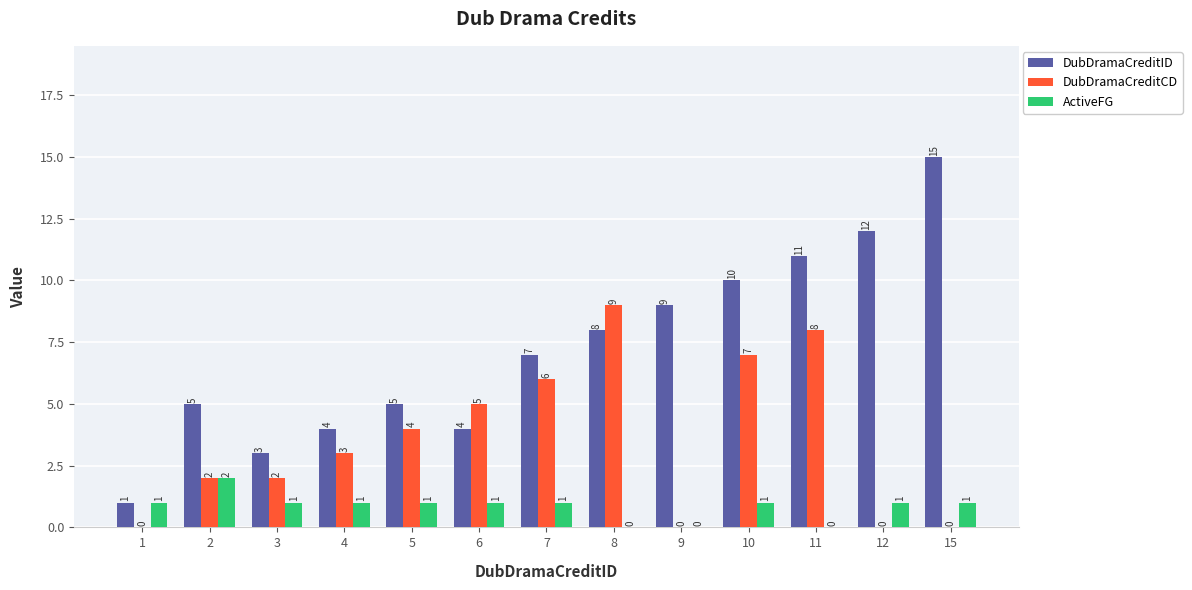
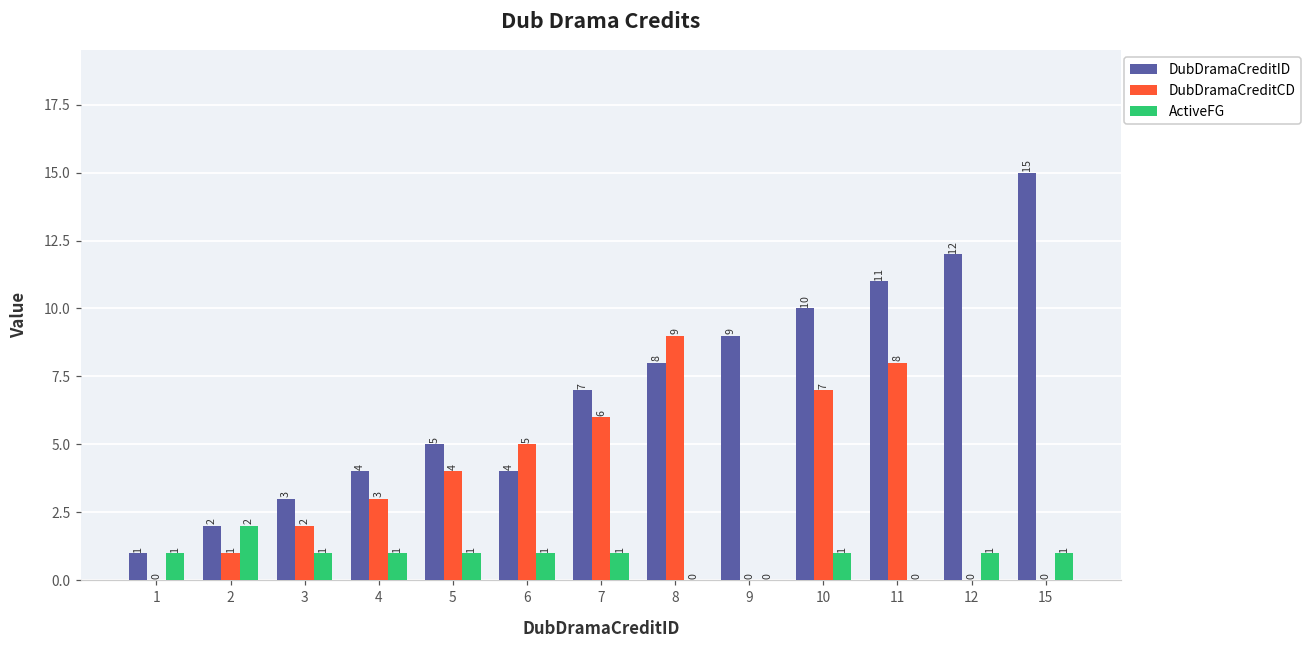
  {
    "DubDramaCreditID": {
      "1": 1,
-     "2": 5,
+     "2": 2,
      "3": 3,
      "4": 4,
      "5": 5,
      "6": 4,
      "7": 7,
      "8": 8,
      "9": 9,
      "10": 10,
      "11": 11,
      "12": 12,
      "15": 15
    },
    "DubDramaCreditCD": {
      "1": 0,
-     "2": 2,
+     "2": 1,
      "3": 2,
      "4": 3,
      "5": 4,
      "6": 5,
      "7": 6,
      "8": 9,
      "9": 0,
      "10": 7,
      "11": 8,
      "12": 0,
      "15": 0
    },
    "ActiveFG": {
      "1": 1,
      "2": 2,
      "3": 1,
      "4": 1,
      "5": 1,
      "6": 1,
      "7": 1,
      "8": 0,
      "9": 0,
      "10": 1,
      "11": 0,
      "12": 1,
      "15": 1
    }
  }
